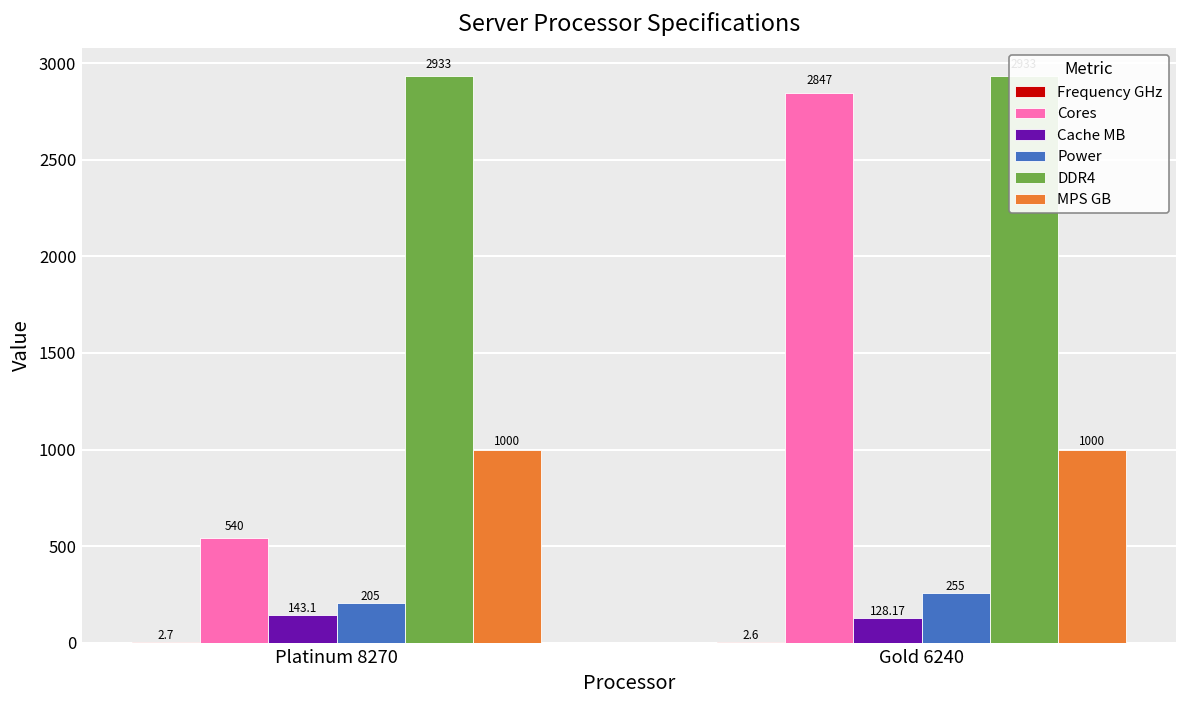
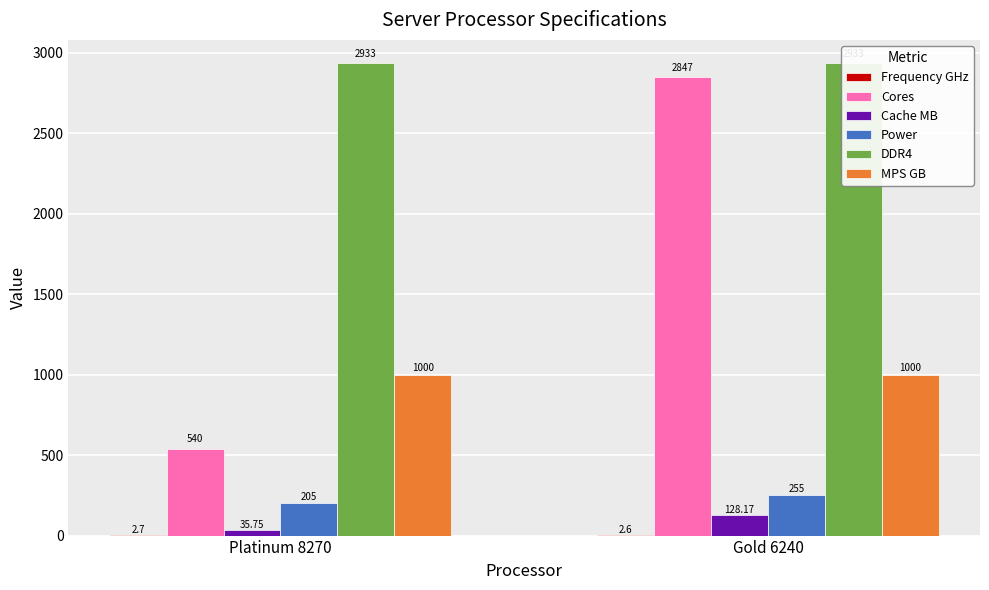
  {
    "Frequency GHz": {
      "Platinum 8270": 2.7,
      "Gold 6240": 2.6
    },
    "Cores": {
      "Platinum 8270": 540,
      "Gold 6240": 2847
    },
    "Cache MB": {
-     "Platinum 8270": 143.1,
+     "Platinum 8270": 35.75,
      "Gold 6240": 128.17
    },
    "Power": {
      "Platinum 8270": 205,
      "Gold 6240": 255
    },
    "DDR4": {
      "Platinum 8270": 2933
    },
    "MPS GB": {
      "Platinum 8270": 1000,
      "Gold 6240": 1000
    }
  }
